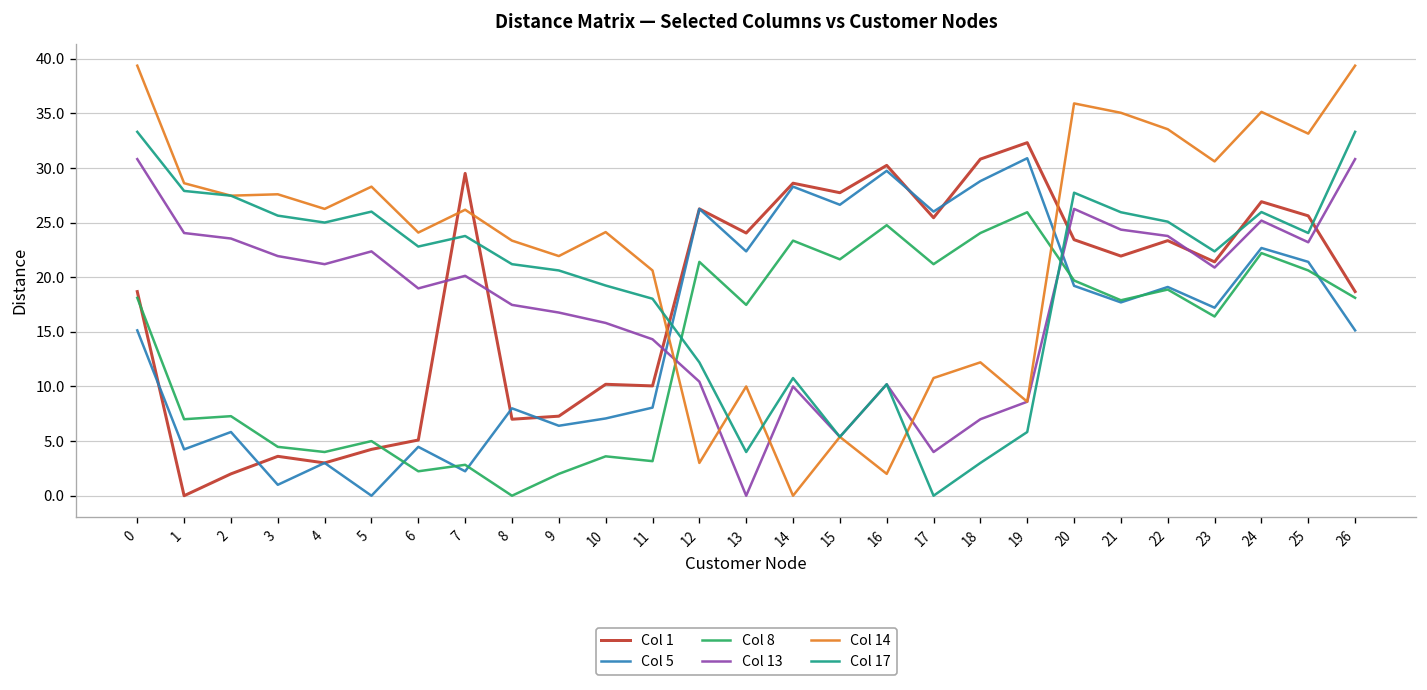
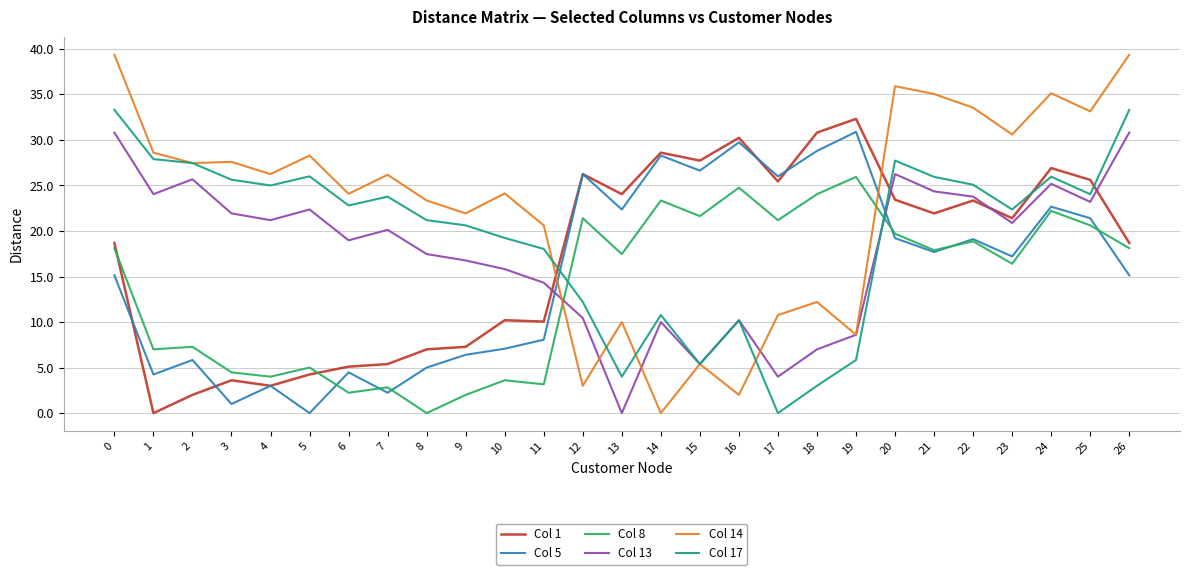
  {
    "Col 1": {
      "0": 19,
      "1": 0,
      "2": 2,
      "3": 4,
      "5": 4,
      "6": 5,
-     "7": 29,
+     "7": 5,
      "8": 7,
      "9": 7,
      "10": 10,
      "11": 10,
      "13": 24,
      "14": 29,
      "15": 28,
      "16": 30,
      "17": 25,
      "18": 31,
      "19": 32,
      "20": 23,
      "21": 22,
      "22": 23,
      "23": 21,
      "24": 27,
      "25": 26,
      "26": 19
    },
    "Col 5": {
      "0": 15,
      "1": 4,
      "2": 6,
      "3": 1,
      "5": 0,
      "6": 4,
      "7": 2,
-     "8": 8,
+     "8": 5,
      "9": 6,
      "10": 7,
      "11": 8,
      "13": 22,
      "14": 28,
      "15": 27,
      "16": 30,
      "17": 26,
      "18": 29,
      "19": 31,
      "20": 19,
      "23": 17,
      "24": 23,
      "25": 21,
      "26": 15
    },
    "Col 13": {
      "0": 31,
      "1": 24,
-     "2": 24,
+     "2": 26,
      "3": 22,
      "4": 21,
      "5": 22,
      "6": 19,
      "7": 20,
      "8": 17,
      "9": 17,
      "10": 16,
      "11": 14,
      "12": 10,
      "13": 0,
      "14": 10,
      "17": 4,
      "18": 7,
      "20": 26,
      "21": 24,
      "22": 24,
      "23": 21,
      "24": 25,
      "25": 23,
      "26": 31
    },
    "Col 14": {
      "0": 39,
      "1": 29,
      "3": 28,
      "4": 26,
      "5": 28,
      "6": 24,
      "7": 26,
      "8": 23,
      "9": 22,
      "10": 24,
      "11": 21,
      "12": 3,
      "13": 10,
      "14": 0,
      "16": 2,
      "17": 11,
      "18": 12,
      "20": 36,
      "21": 35,
      "22": 34,
      "23": 31,
      "24": 35,
      "25": 33,
      "26": 39
    }
  }
